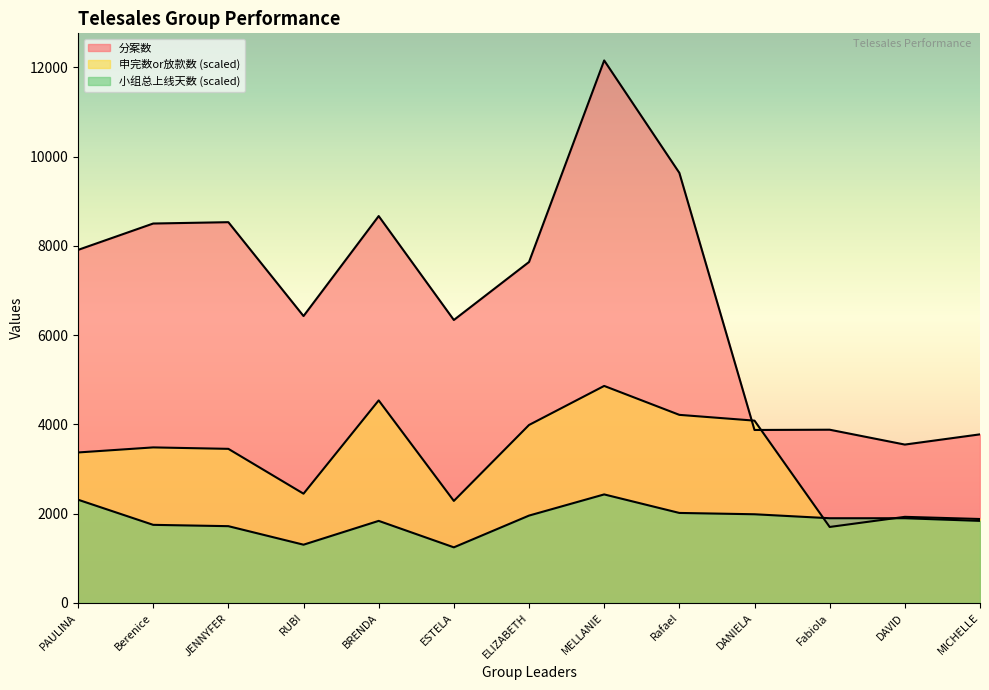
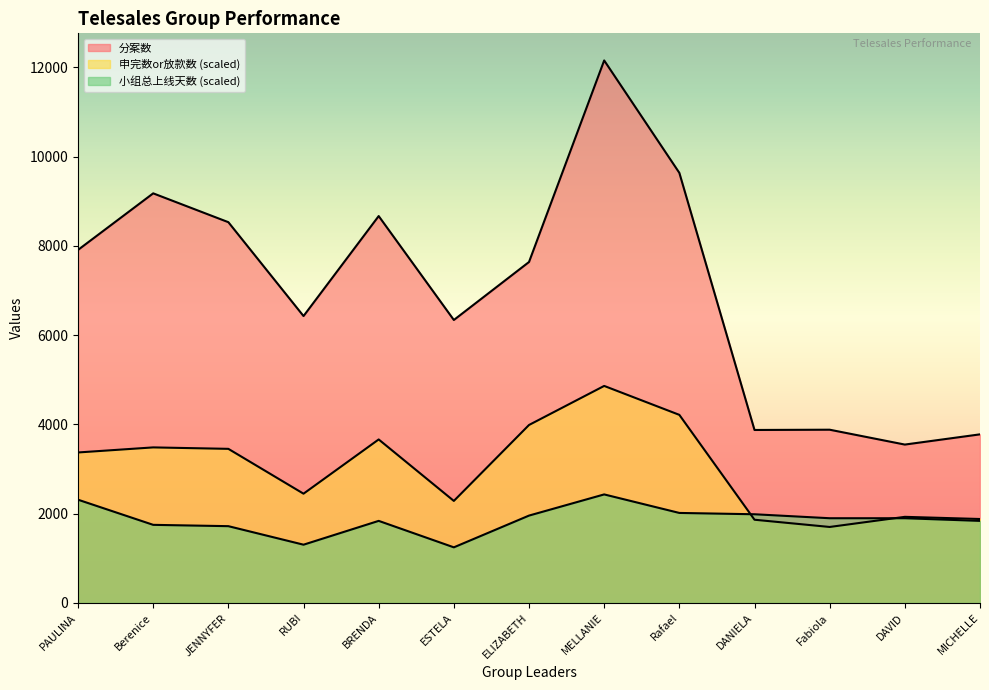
  {
    "分案数": {
      "PAULINA": 7900,
-     "Berenice": 8500,
+     "Berenice": 9200,
      "JENNYFER": 8500,
      "RUBI": 6400,
      "BRENDA": 8700,
      "ESTELA": 6300,
      "ELIZABETH": 7600,
      "MELLANIE": 12200,
      "Rafael": 9600,
      "DANIELA": 3900,
      "Fabiola": 3900,
      "DAVID": 3500,
      "MICHELLE": 3800
    },
    "申完数or放款数 (scaled)": {
      "PAULINA": 3400,
      "Berenice": 3500,
      "JENNYFER": 3500,
      "RUBI": 2400,
-     "BRENDA": 4500,
+     "BRENDA": 3700,
      "ESTELA": 2300,
      "ELIZABETH": 4000,
      "MELLANIE": 4900,
      "Rafael": 4200,
-     "DANIELA": 4100,
+     "DANIELA": 1900,
      "Fabiola": 1700
    },
    "小组总上线天数 (scaled)": {
      "PAULINA": 2300,
      "Berenice": 1700,
      "JENNYFER": 1700,
      "RUBI": 1300,
      "BRENDA": 1800,
      "ESTELA": 1200,
      "ELIZABETH": 2000,
      "MELLANIE": 2400,
      "Rafael": 2000,
      "DANIELA": 2000,
      "Fabiola": 1900
    }
  }
